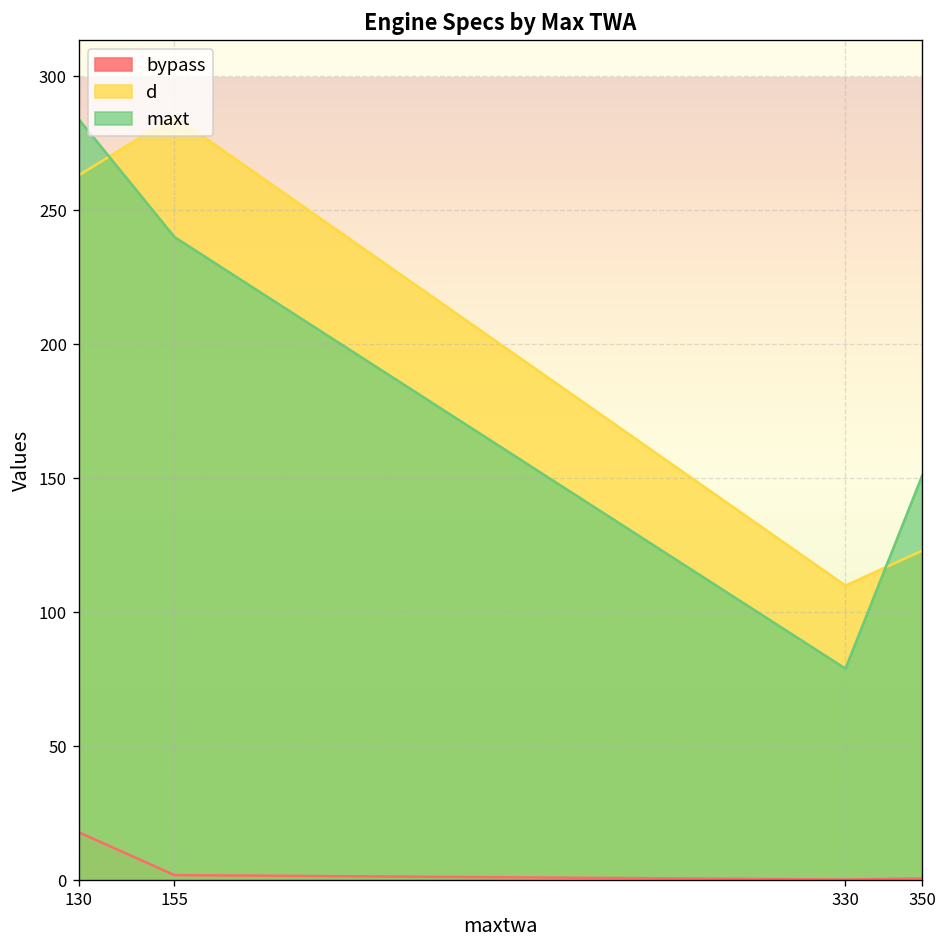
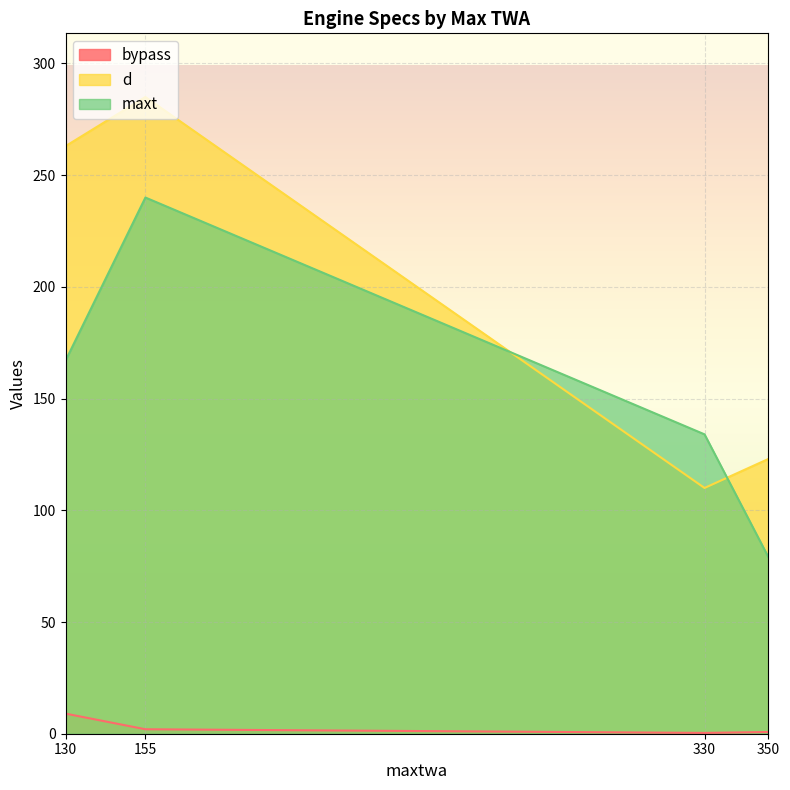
  {
    "bypass": {
-     "130": 18,
+     "130": 9,
      "155": 2,
      "330": 0,
      "350": 1
    },
    "d": {
      "130": 263,
      "330": 110,
      "350": 123
    },
    "maxt": {
-     "130": 284,
+     "130": 167,
      "155": 240,
-     "330": 79,
-     "350": 151
+     "330": 134,
+     "350": 79
    }
  }
